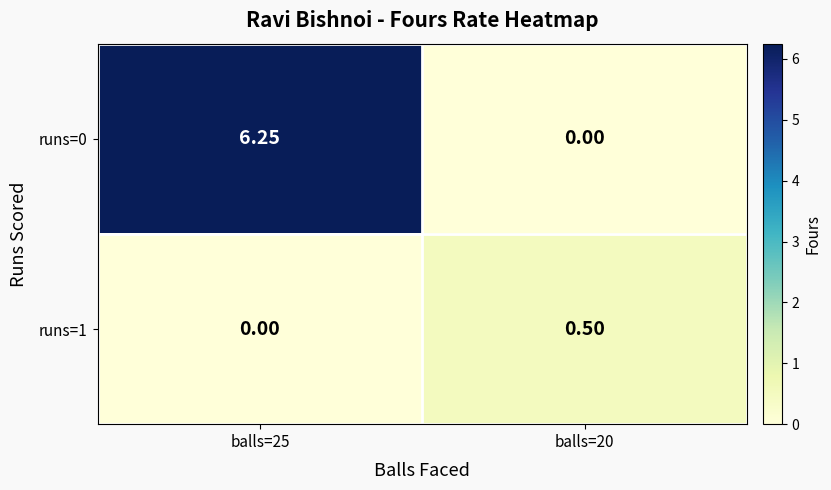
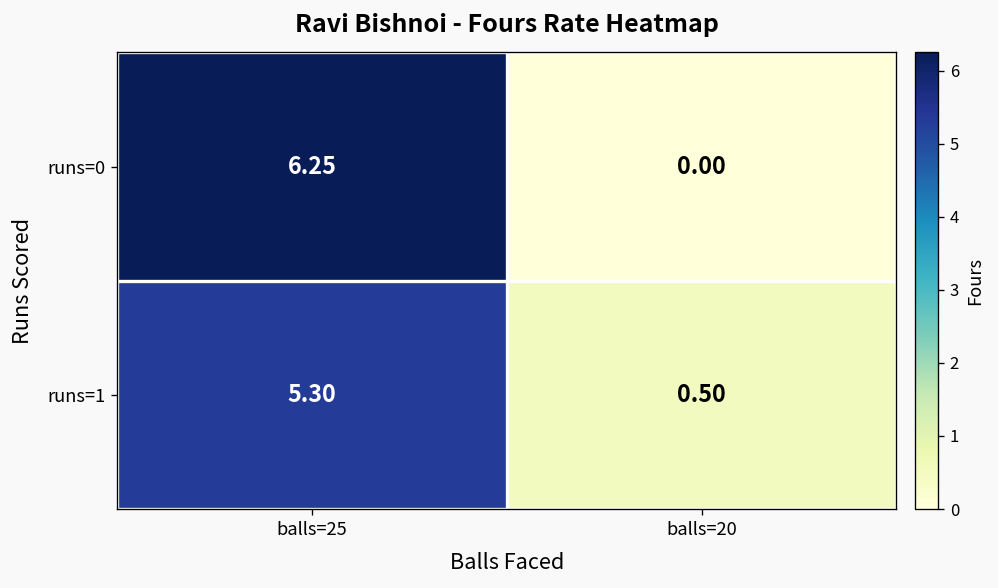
  {
    "runs=0": {
      "balls=25": 6.25,
      "balls=20": 0.00
    },
    "runs=1": {
-     "balls=25": 0.00,
+     "balls=25": 5.30,
      "balls=20": 0.50
    }
  }
